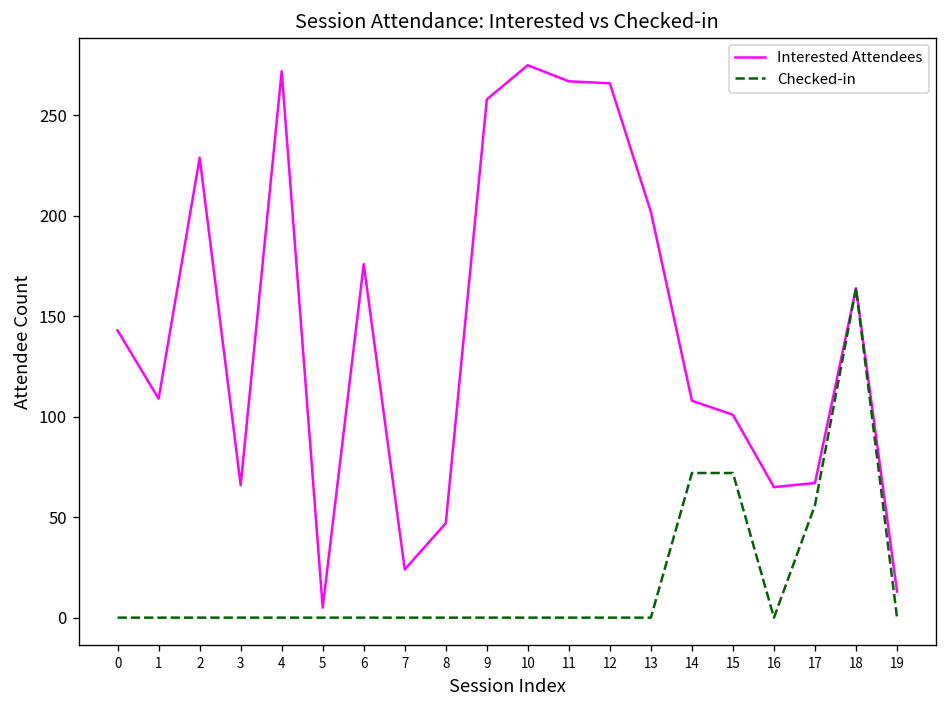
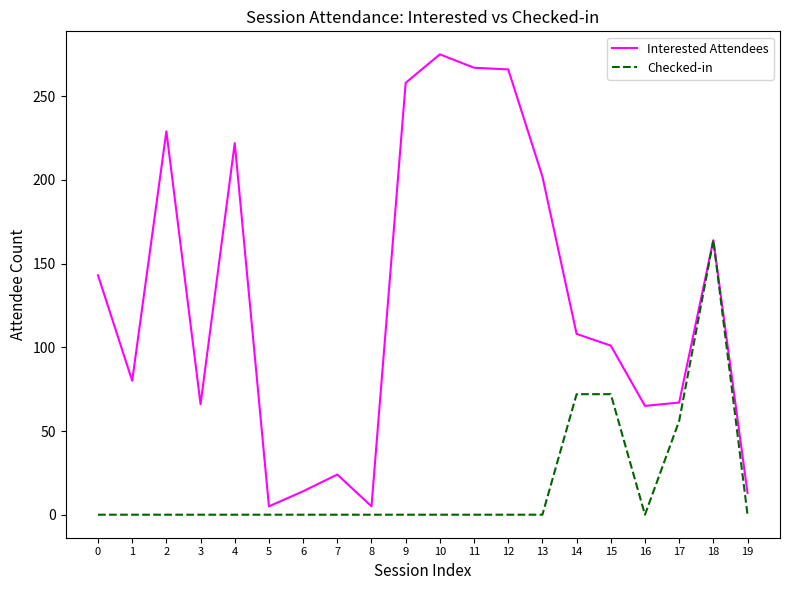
  {
    "Interested Attendees": {
      "0": 143,
-     "1": 109,
+     "1": 80,
      "2": 229,
      "3": 66,
-     "4": 272,
+     "4": 222,
      "5": 5,
-     "6": 176,
+     "6": 14,
      "7": 24,
-     "8": 47,
+     "8": 5,
      "9": 258,
      "10": 275,
      "11": 267,
      "12": 266,
      "13": 202,
      "14": 108,
      "15": 101,
      "16": 65,
      "17": 67,
      "19": 13
    },
    "Checked-in": {
      "0": 0,
      "1": 0,
      "2": 0,
      "3": 0,
      "4": 0,
      "5": 0,
      "6": 0,
      "7": 0,
      "8": 0,
      "9": 0,
      "10": 0,
      "11": 0,
      "12": 0,
      "13": 0,
      "14": 72,
      "15": 72,
      "16": 0,
      "17": 56,
      "19": 0
    }
  }
